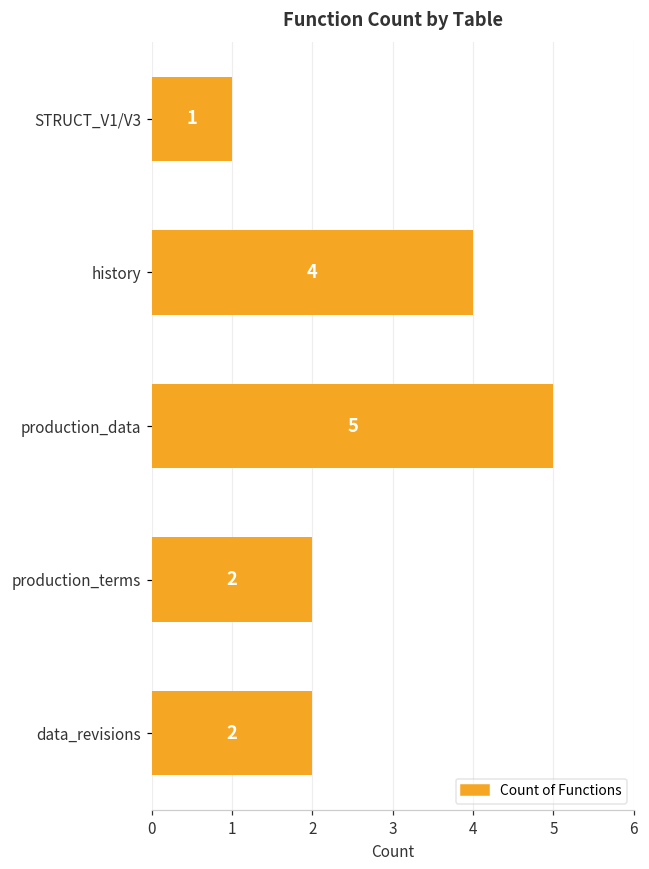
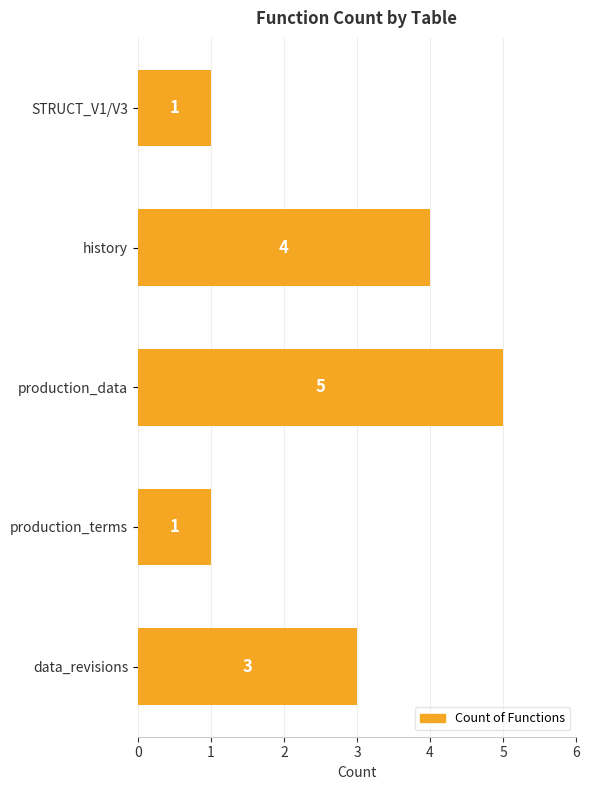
  {
    "STRUCT_V1/V3": 1,
    "history": 4,
    "production_data": 5,
-   "production_terms": 2,
-   "data_revisions": 2
+   "production_terms": 1,
+   "data_revisions": 3
  }
